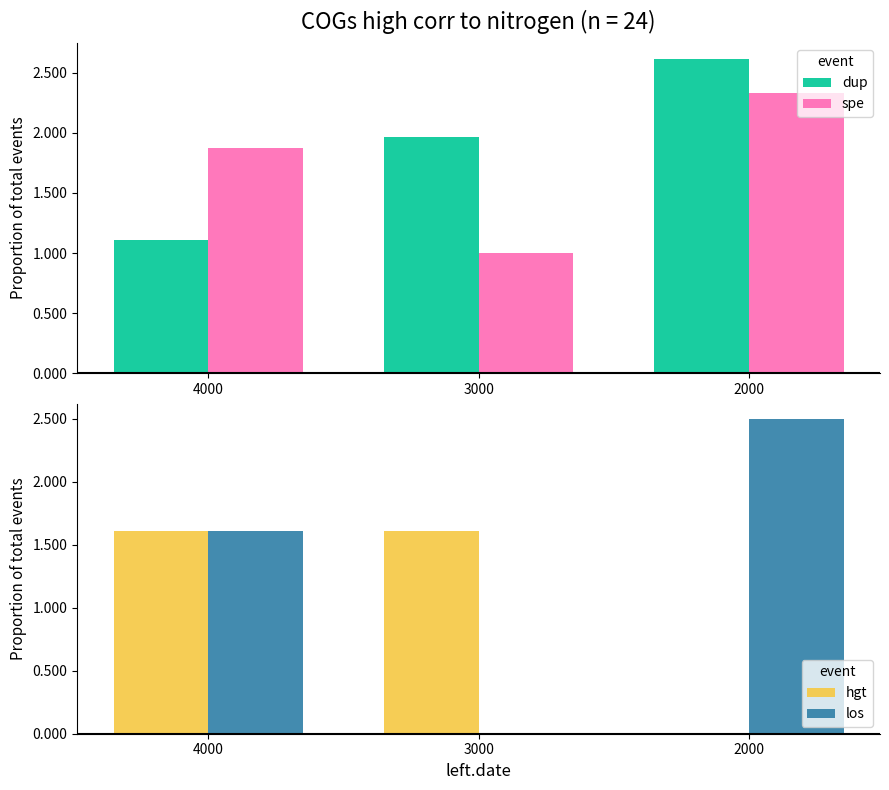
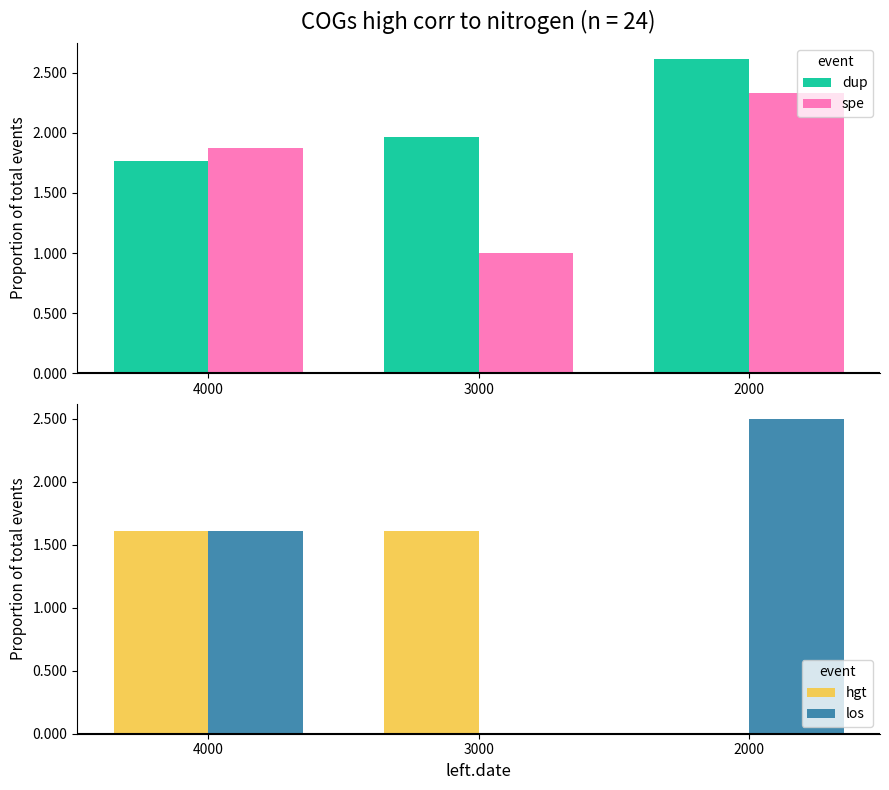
  {
    "COGs high corr to nitrogen (n = 24)": {
      "dup": {
-       "4000": 1.11,
+       "4000": 1.76,
        "3000": 1.96,
        "2000": 2.62
      },
      "spe": {
        "4000": 1.87,
        "3000": 1.00,
        "2000": 2.33
      }
    }
  }
